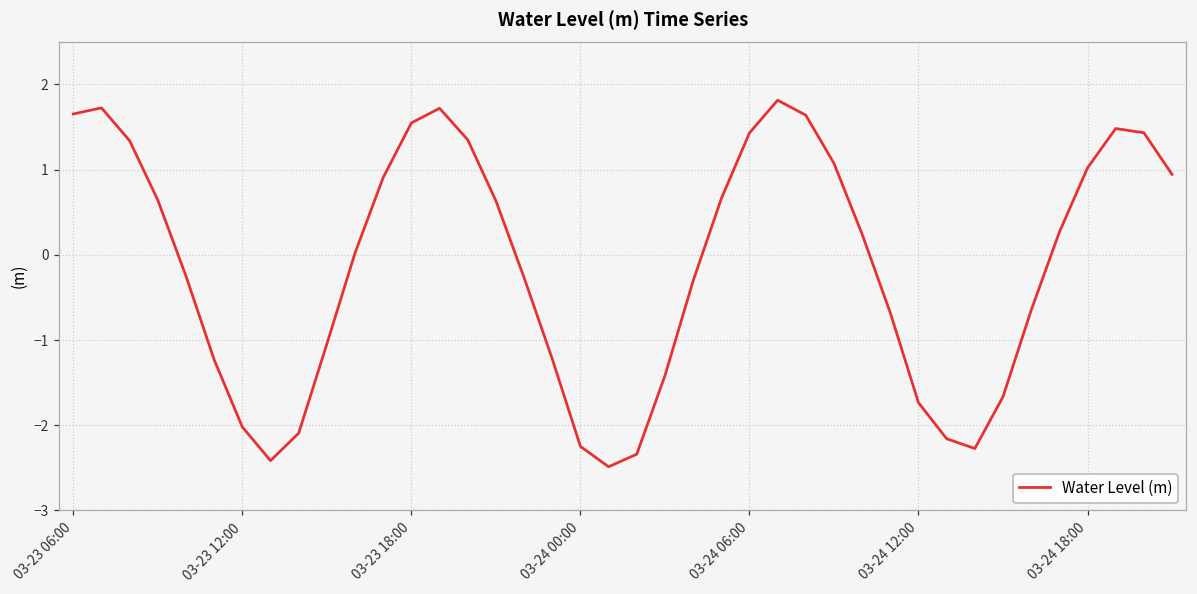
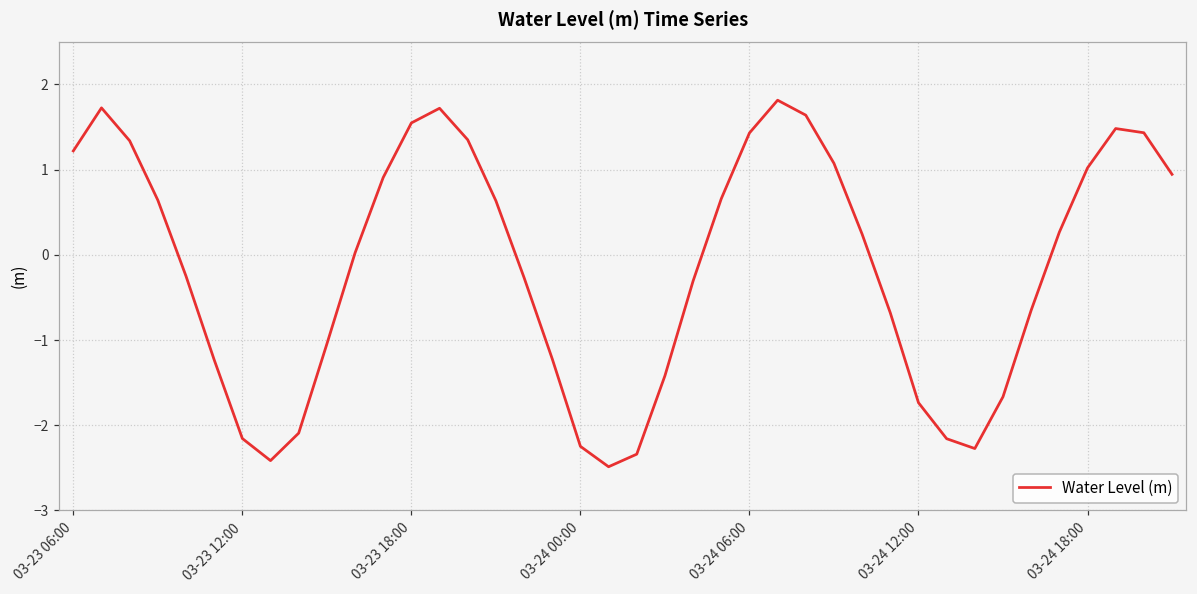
  {
-   "03-23 06:00": 1.7,
-   "03-23 12:00": -2.0,
+   "03-23 06:00": 1.2,
+   "03-23 12:00": -2.2,
    "03-23 18:00": 1.5,
    "03-24 00:00": -2.2,
    "03-24 06:00": 1.4,
    "03-24 12:00": -1.7,
    "03-24 18:00": 1.0
  }
